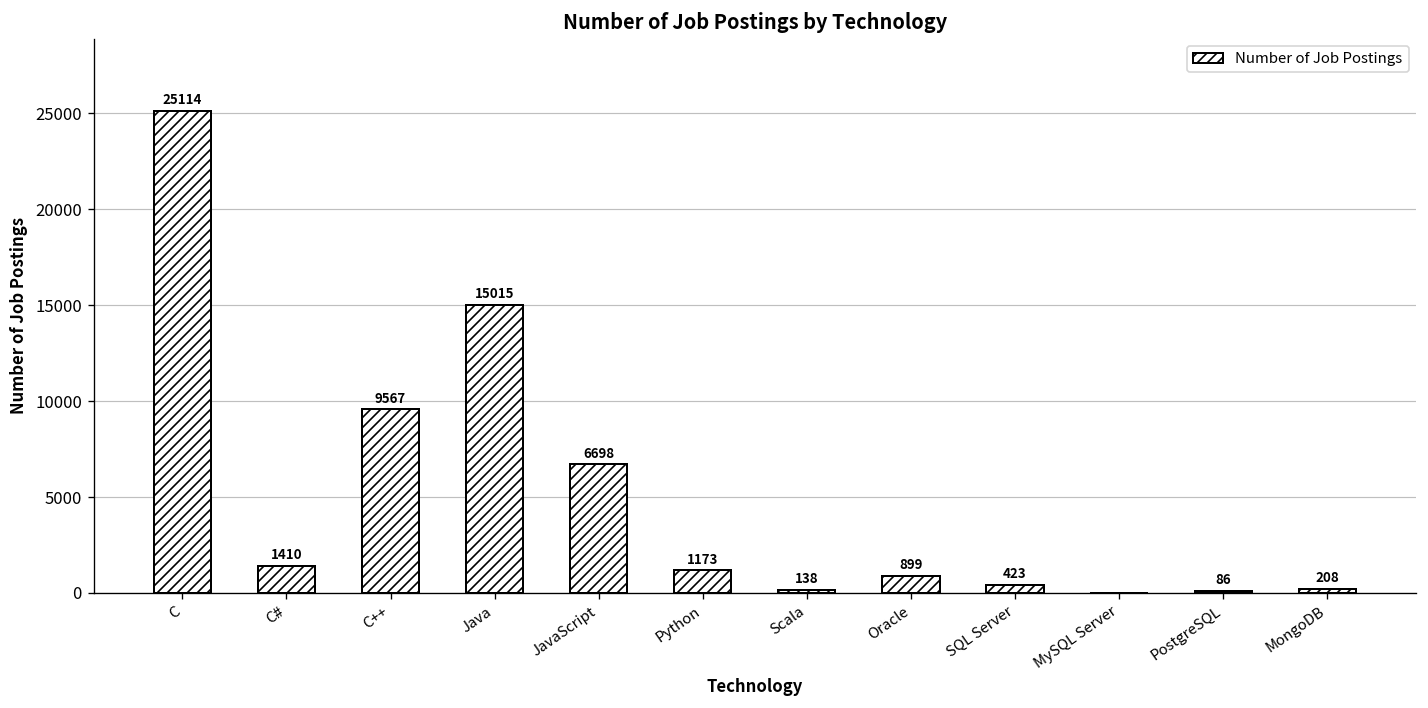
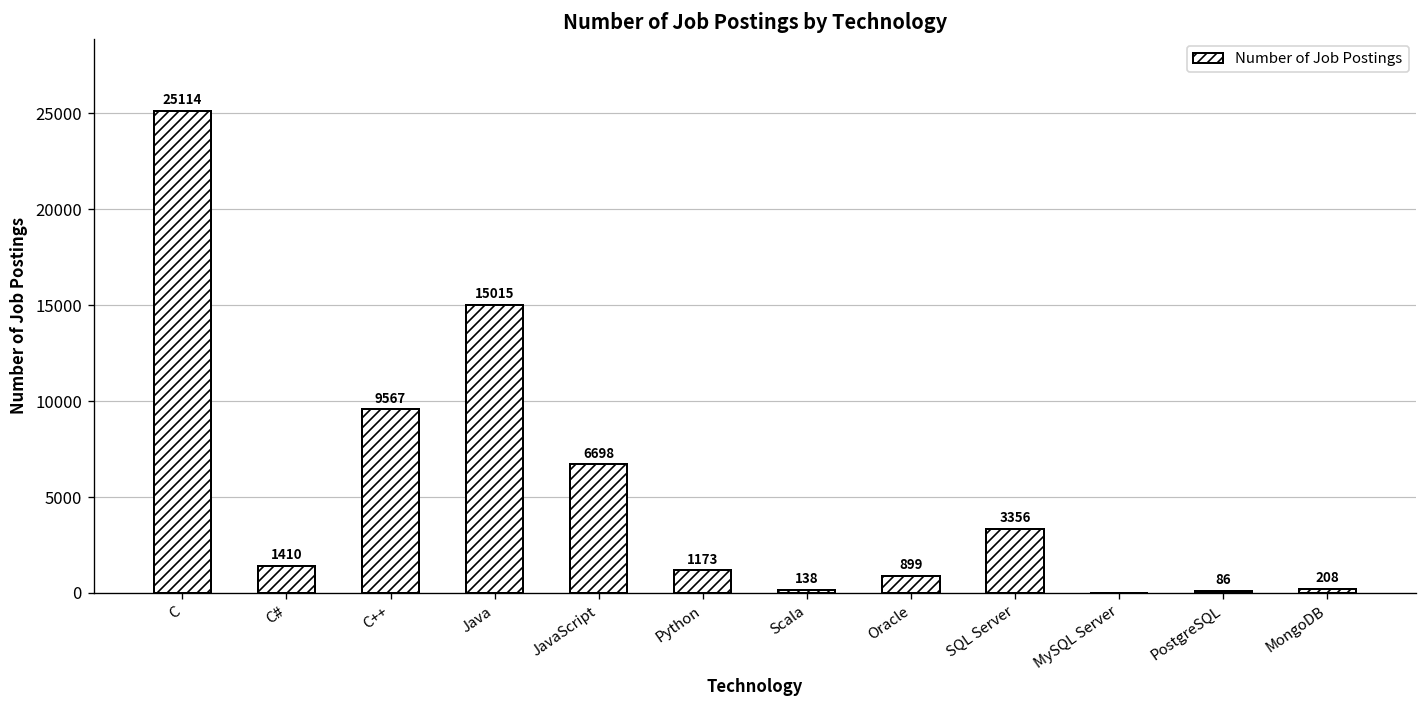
  {
    "C": 25114,
    "C#": 1410,
    "C++": 9567,
    "Java": 15015,
    "JavaScript": 6698,
    "Python": 1173,
    "Scala": 138,
    "Oracle": 899,
-   "SQL Server": 423,
+   "SQL Server": 3356,
    "PostgreSQL": 86,
    "MongoDB": 208
  }
